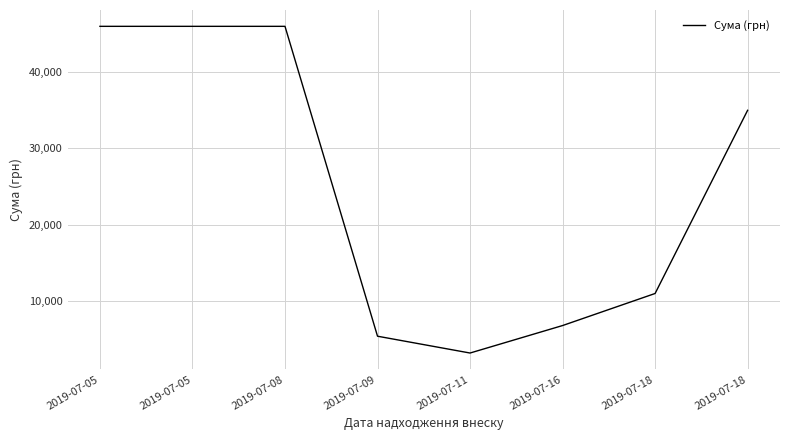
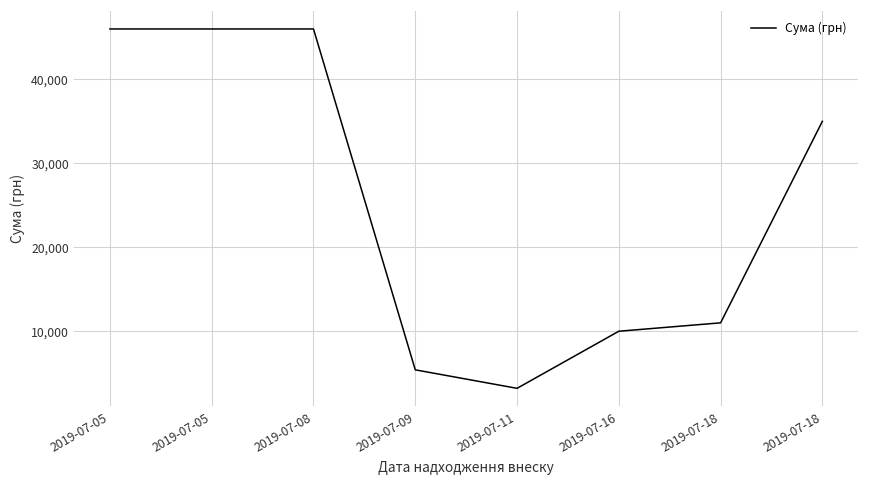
  {
    "2019-07-08": "46,000",
    "2019-07-09": "5,000",
    "2019-07-11": "3,000",
-   "2019-07-16": "7,000"
+   "2019-07-16": "10,000"
  }
